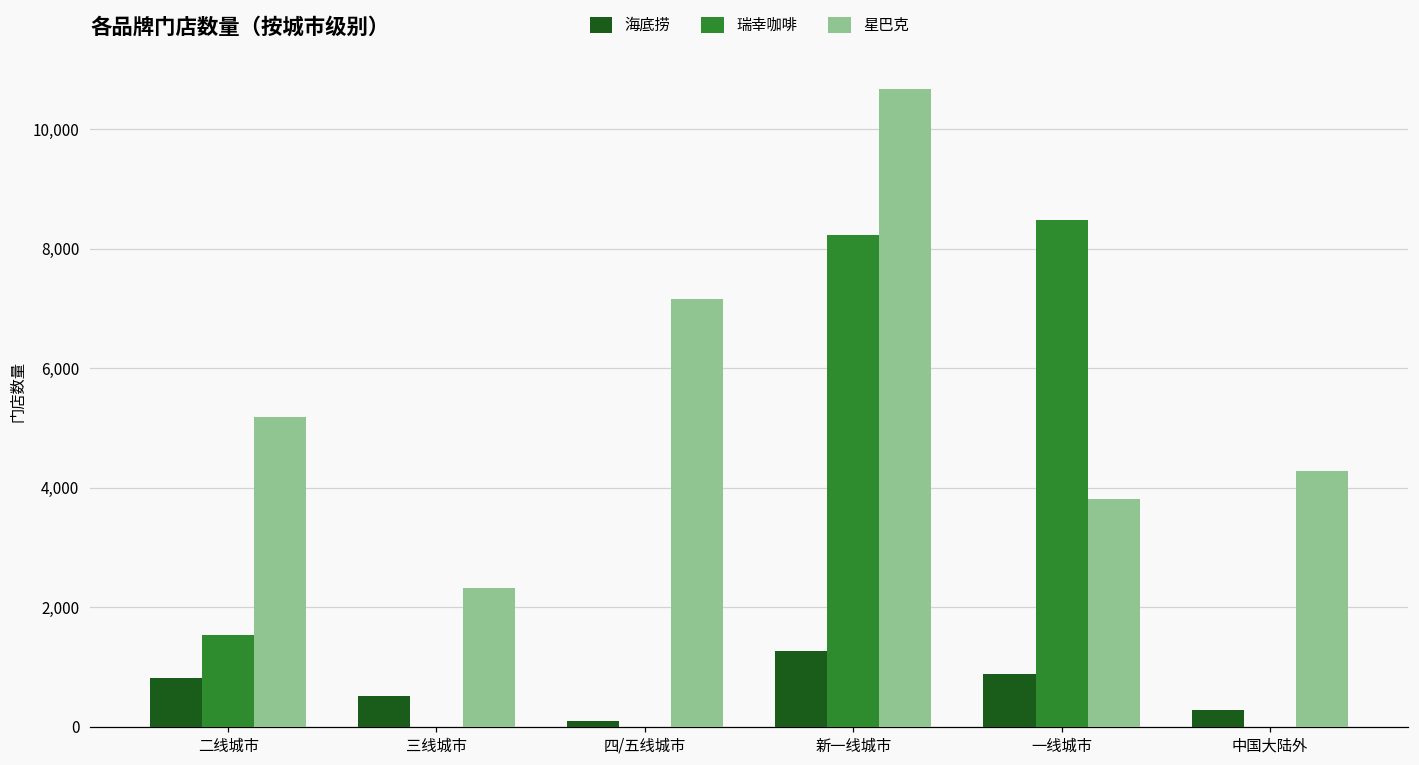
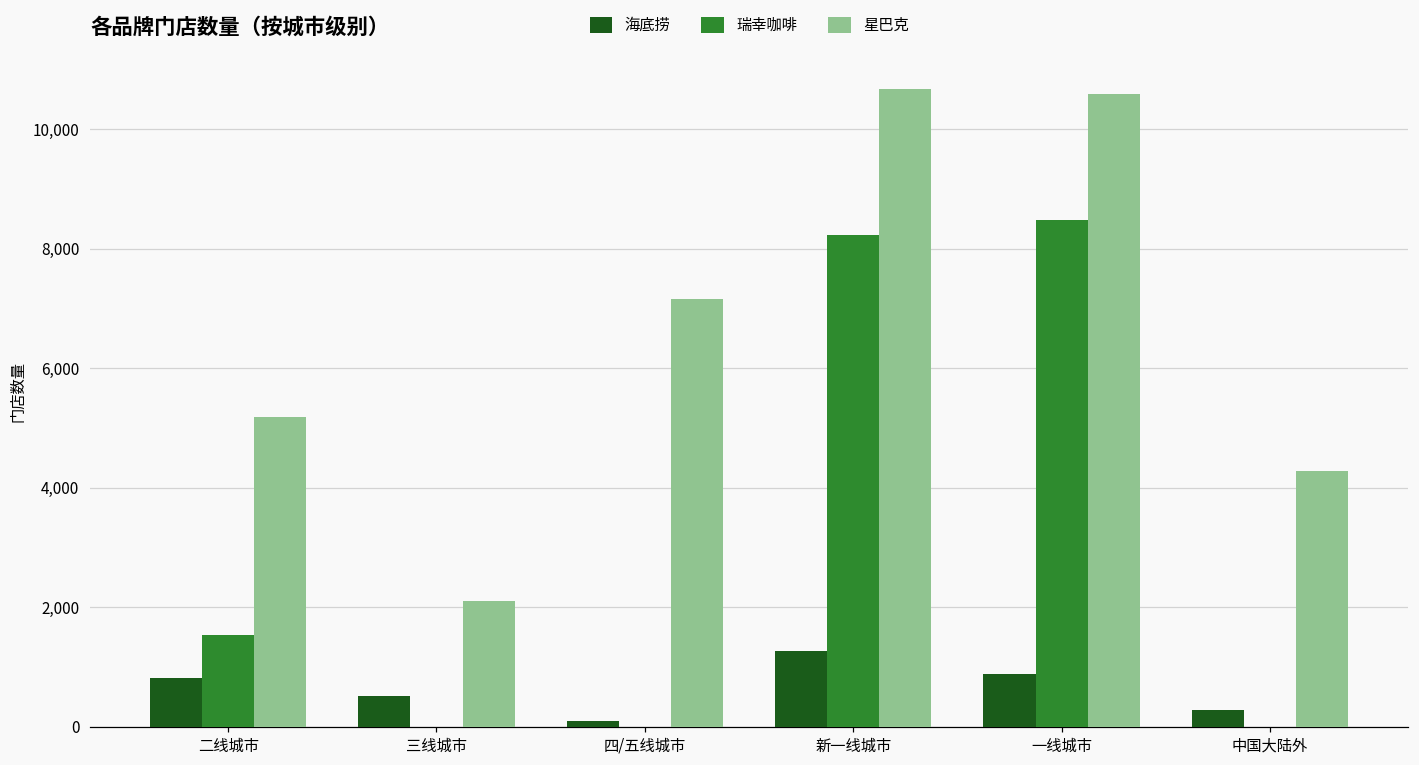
  {
    "星巴克": {
      "二线城市": "5,200",
-     "三线城市": "2,300",
+     "三线城市": "2,100",
      "四/五线城市": "7,200",
      "新一线城市": "10,700",
-     "一线城市": "3,800",
+     "一线城市": "10,600",
      "中国大陆外": "4,300"
    }
  }
